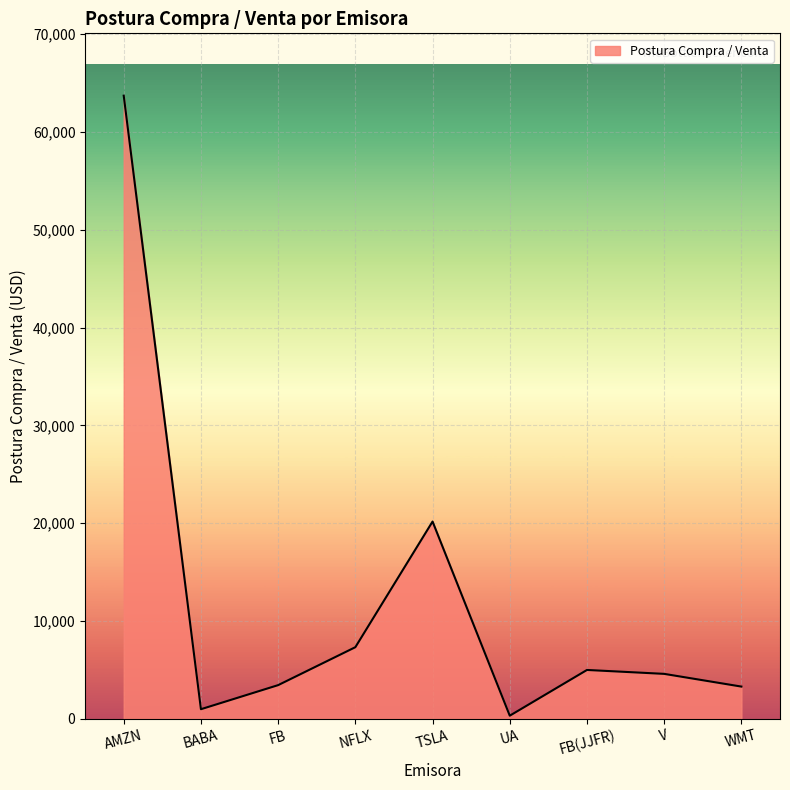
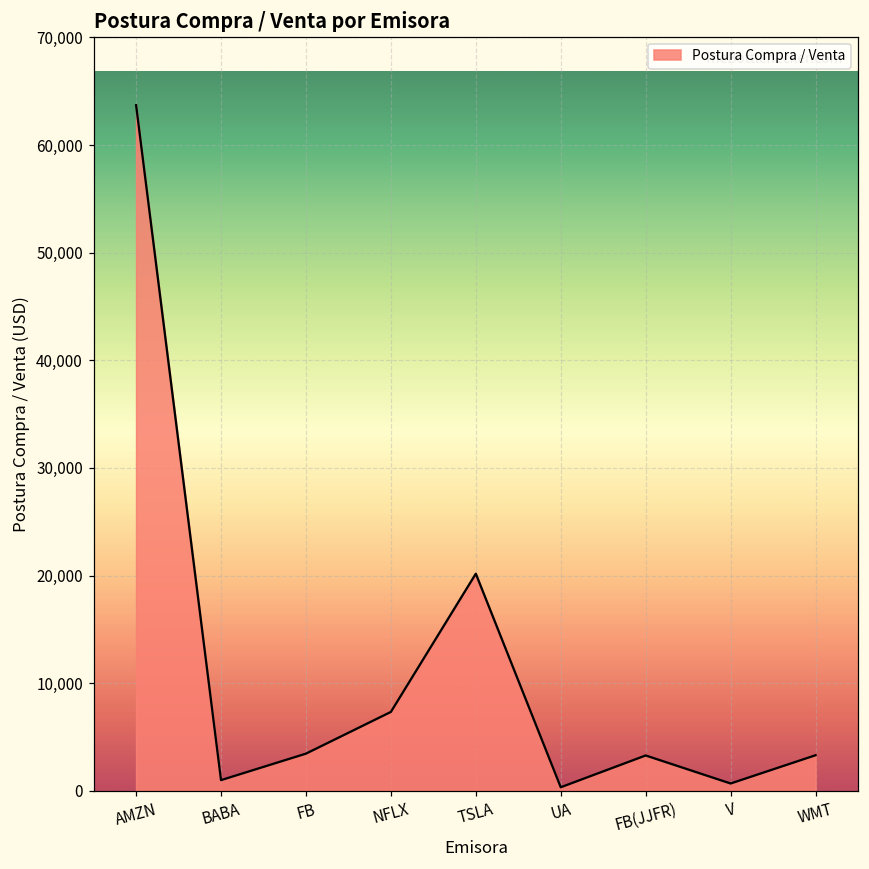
  {
    "AMZN": "64,000",
    "BABA": "1,000",
    "FB": "3,000",
    "NFLX": "7,000",
    "TSLA": "20,000",
    "UA": "0",
-   "FB(JJFR)": "5,000",
-   "V": "5,000",
+   "FB(JJFR)": "3,000",
+   "V": "1,000",
    "WMT": "3,000"
  }
